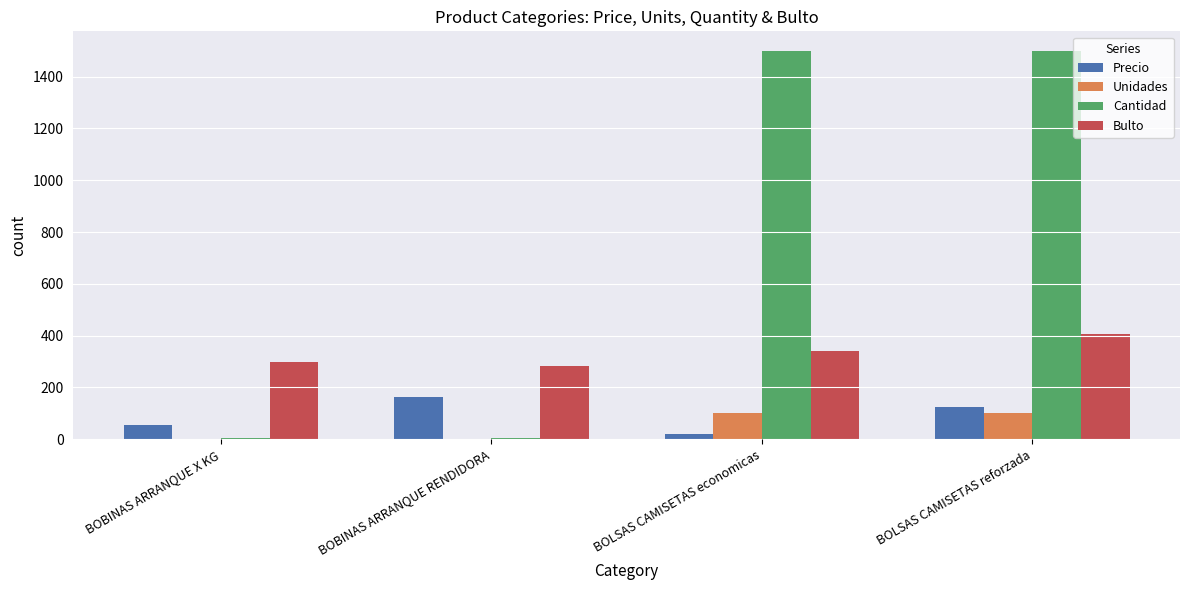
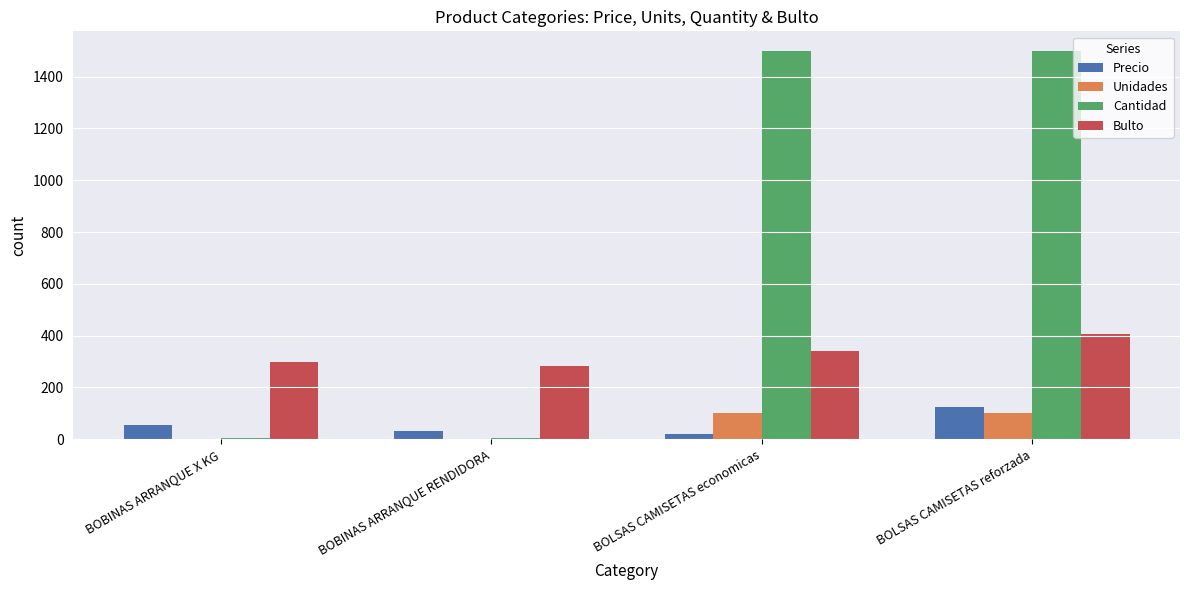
  {
    "Precio": {
      "BOBINAS ARRANQUE X KG": 50,
-     "BOBINAS ARRANQUE RENDIDORA": 160,
+     "BOBINAS ARRANQUE RENDIDORA": 30,
      "BOLSAS CAMISETAS economicas": 20,
      "BOLSAS CAMISETAS reforzada": 120
    },
    "Cantidad": {
      "BOLSAS CAMISETAS economicas": 1500,
      "BOLSAS CAMISETAS reforzada": 1500
    }
  }
